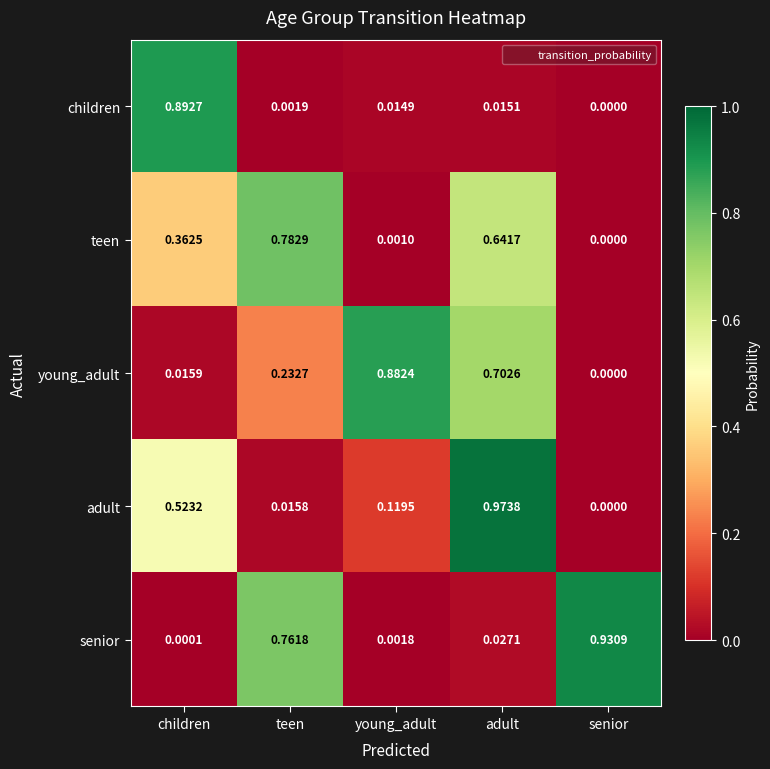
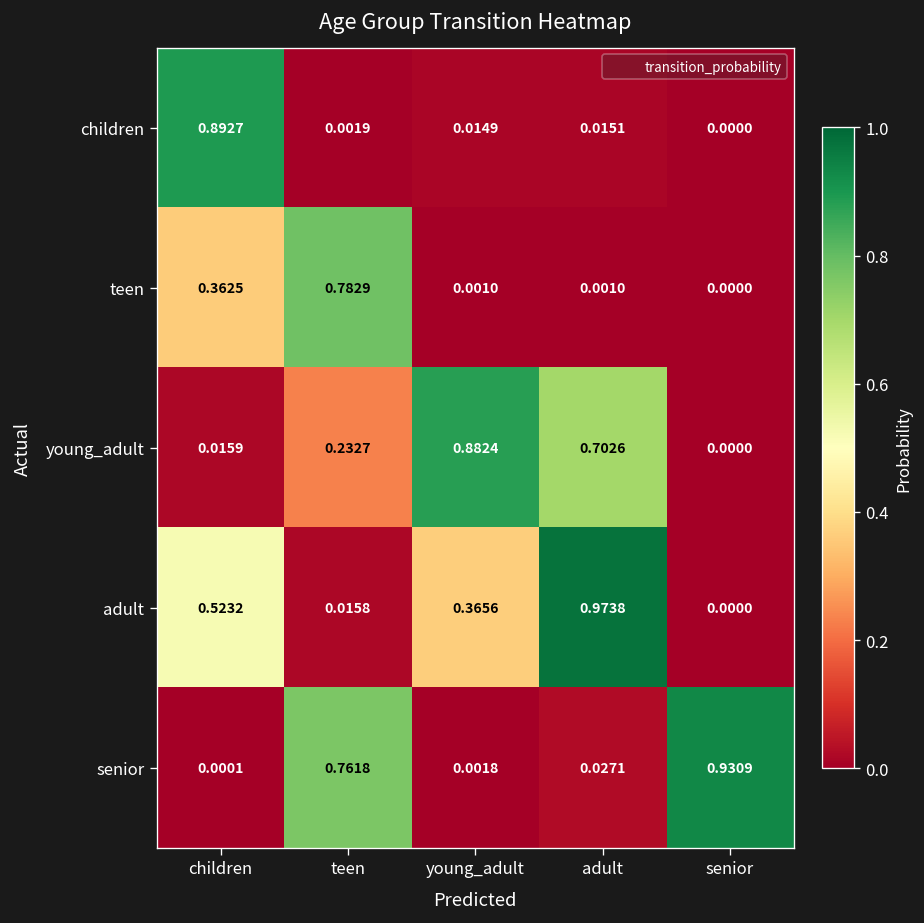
  {
    "children": {
      "children": 0.8927,
      "teen": 0.0019,
      "young_adult": 0.0149,
      "adult": 0.0151,
      "senior": 0.0000
    },
    "teen": {
      "children": 0.3625,
      "teen": 0.7829,
      "young_adult": 0.0010,
-     "adult": 0.6417,
+     "adult": 0.0010,
      "senior": 0.0000
    },
    "young_adult": {
      "children": 0.0159,
      "teen": 0.2327,
      "young_adult": 0.8824,
      "adult": 0.7026,
      "senior": 0.0000
    },
    "adult": {
      "children": 0.5232,
      "teen": 0.0158,
-     "young_adult": 0.1195,
+     "young_adult": 0.3656,
      "adult": 0.9738,
      "senior": 0.0000
    },
    "senior": {
      "children": 0.0001,
      "teen": 0.7618,
      "young_adult": 0.0018,
      "adult": 0.0271,
      "senior": 0.9309
    }
  }
